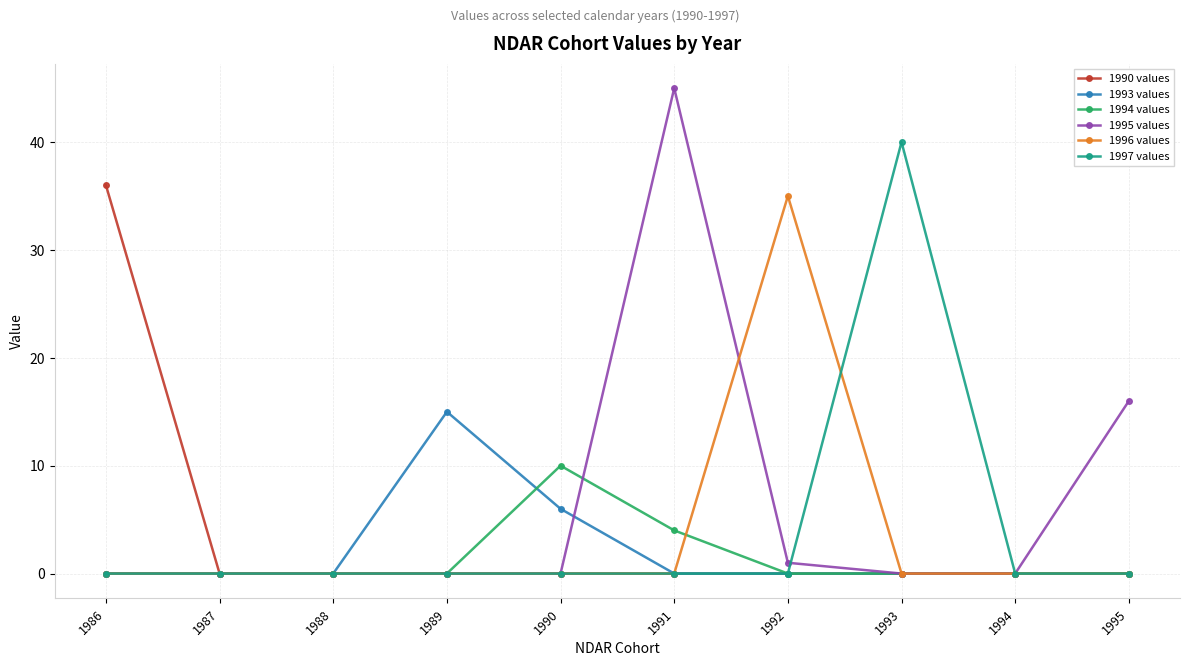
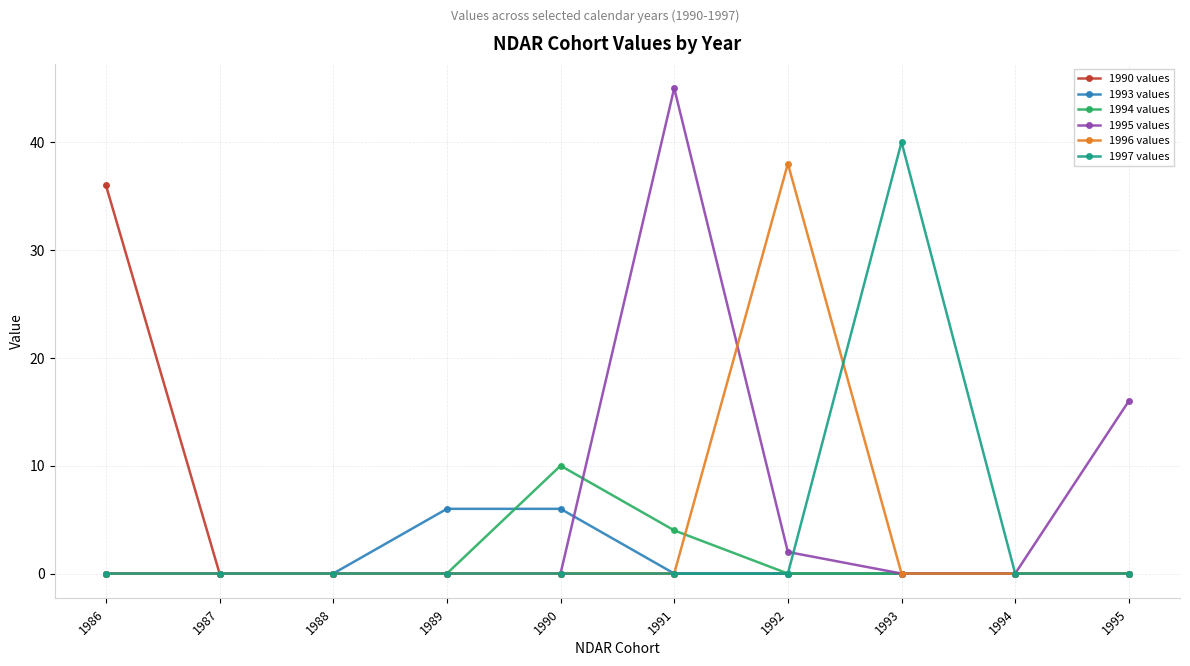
  {
    "1990 values": {
      "1986": 36
    },
    "1993 values": {
-     "1989": 15,
+     "1989": 6,
      "1990": 6
    },
    "1995 values": {
      "1991": 45,
-     "1992": 1,
+     "1992": 2,
      "1995": 16
    },
    "1996 values": {
-     "1992": 35
+     "1992": 38
    }
  }
